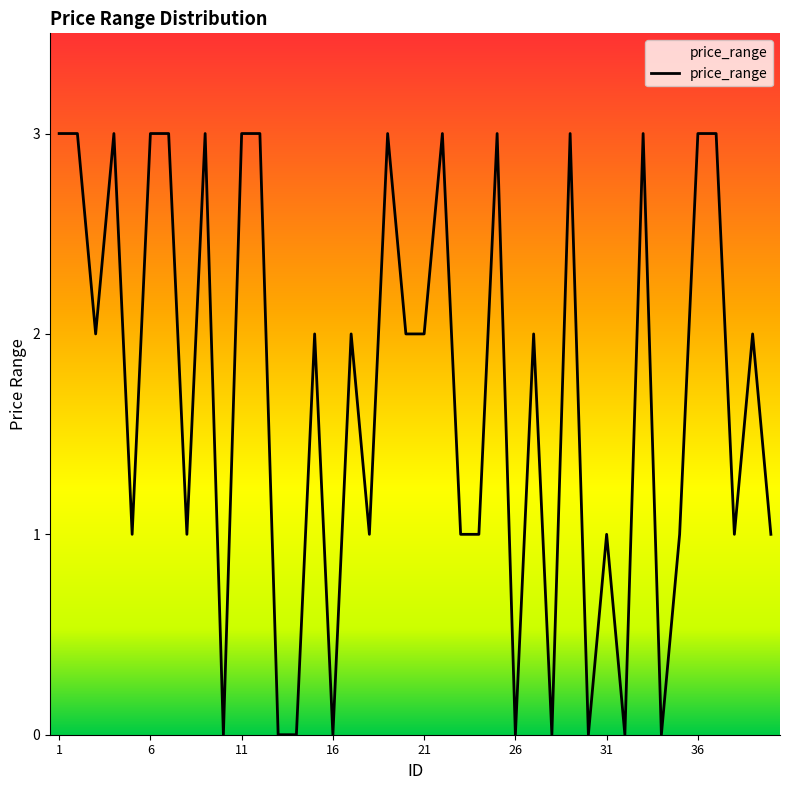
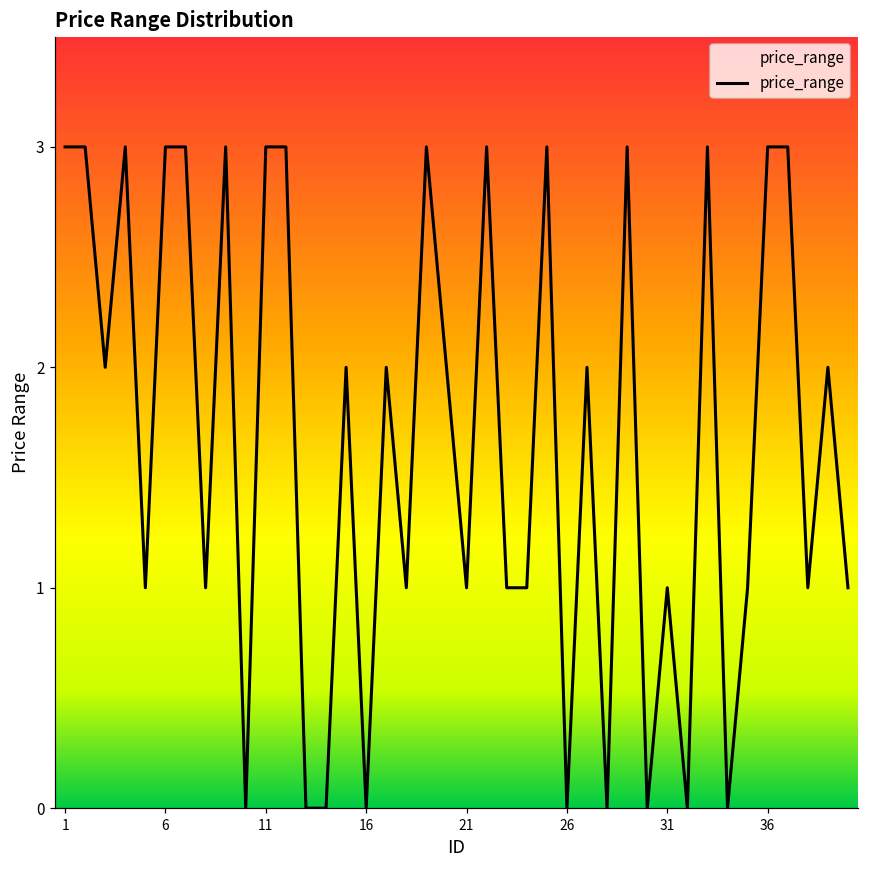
  {
    "1": 3,
    "6": 3,
    "11": 3,
    "16": 0,
-   "21": 2,
+   "21": 1,
    "26": 0,
    "31": 1,
    "36": 3
  }
